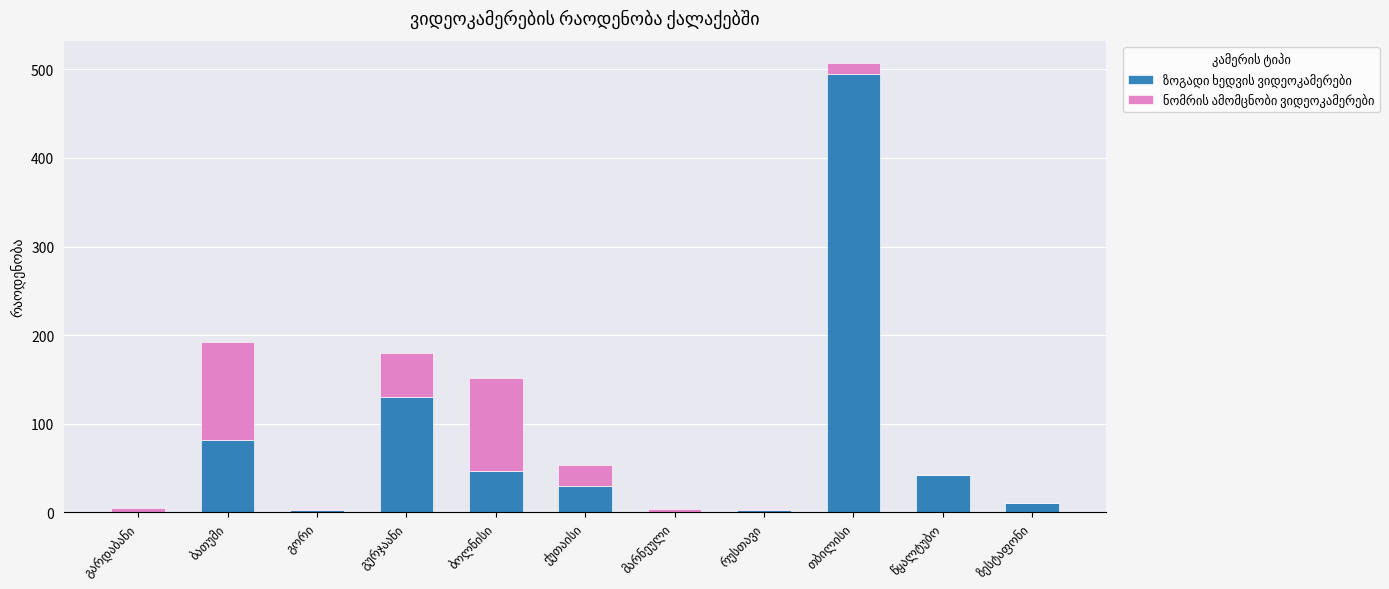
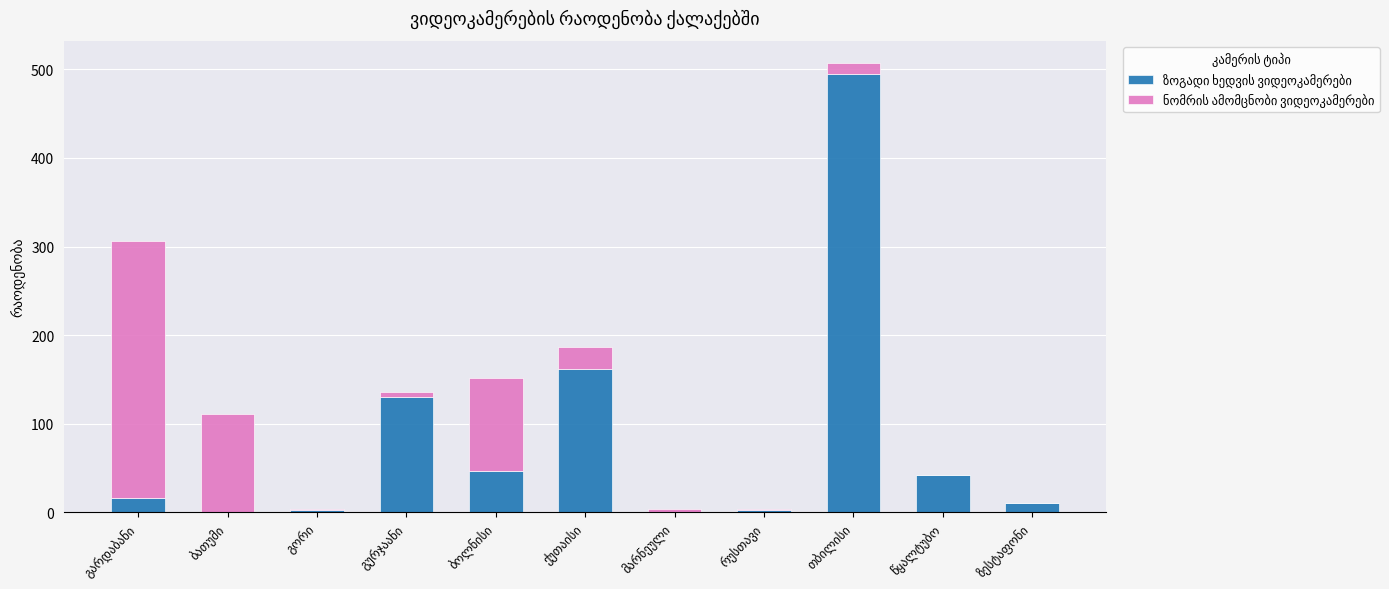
  {
    "ზოგადი ხედვის ვიდეოკამერები": {
-     "გარდაბანი": 0,
-     "ბათუმი": 80,
+     "გარდაბანი": 20,
+     "ბათუმი": 0,
      "გურჯაანი": 130,
      "ბოლნისი": 50,
-     "ქუთაისი": 30,
+     "ქუთაისი": 160,
      "მარნეული": 0,
      "თბილისი": 500,
      "წყალტუბო": 40,
      "ზესტაფონი": 10
    },
    "ნომრის ამომცნობი ვიდეოკამერები": {
-     "გარდაბანი": 10,
+     "გარდაბანი": 290,
      "ბათუმი": 110,
-     "გურჯაანი": 50,
+     "გურჯაანი": 10,
      "ბოლნისი": 110,
      "ქუთაისი": 20,
      "მარნეული": 0,
      "თბილისი": 10,
      "წყალტუბო": 0,
      "ზესტაფონი": 0
    }
  }
